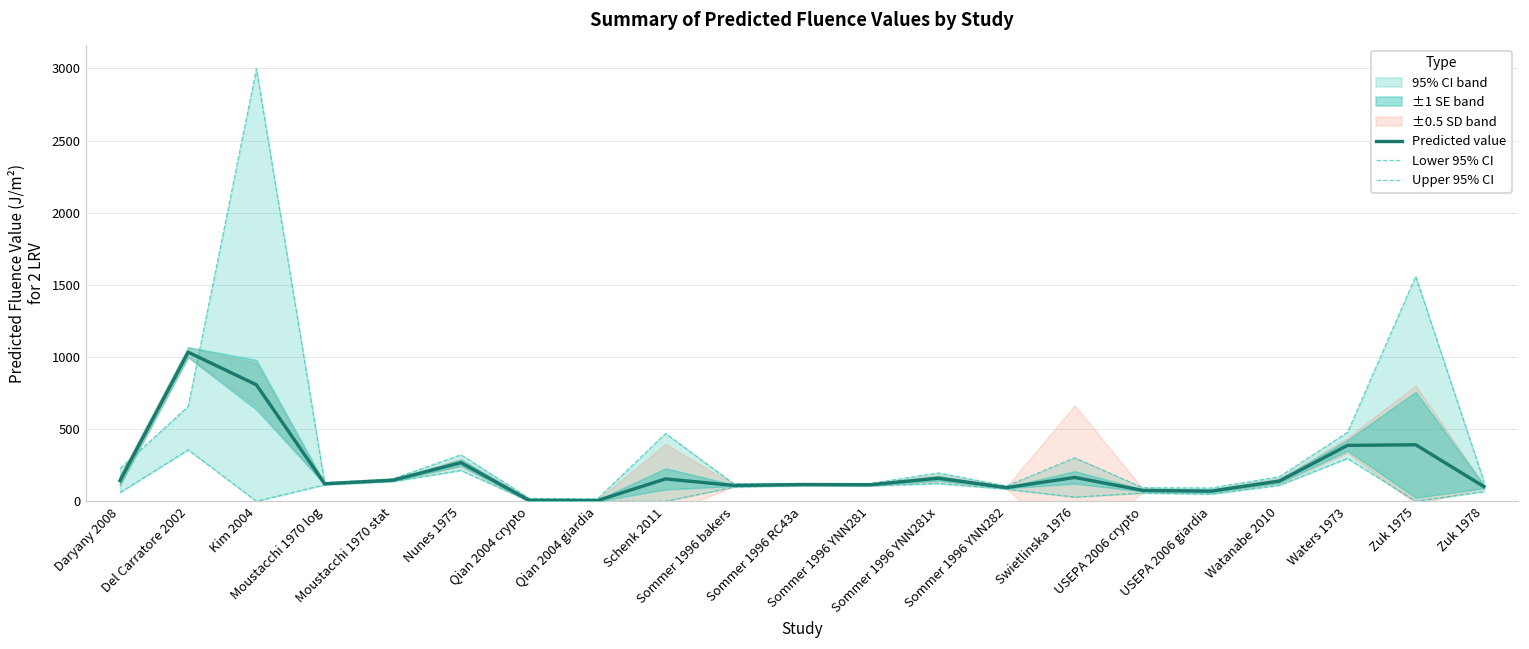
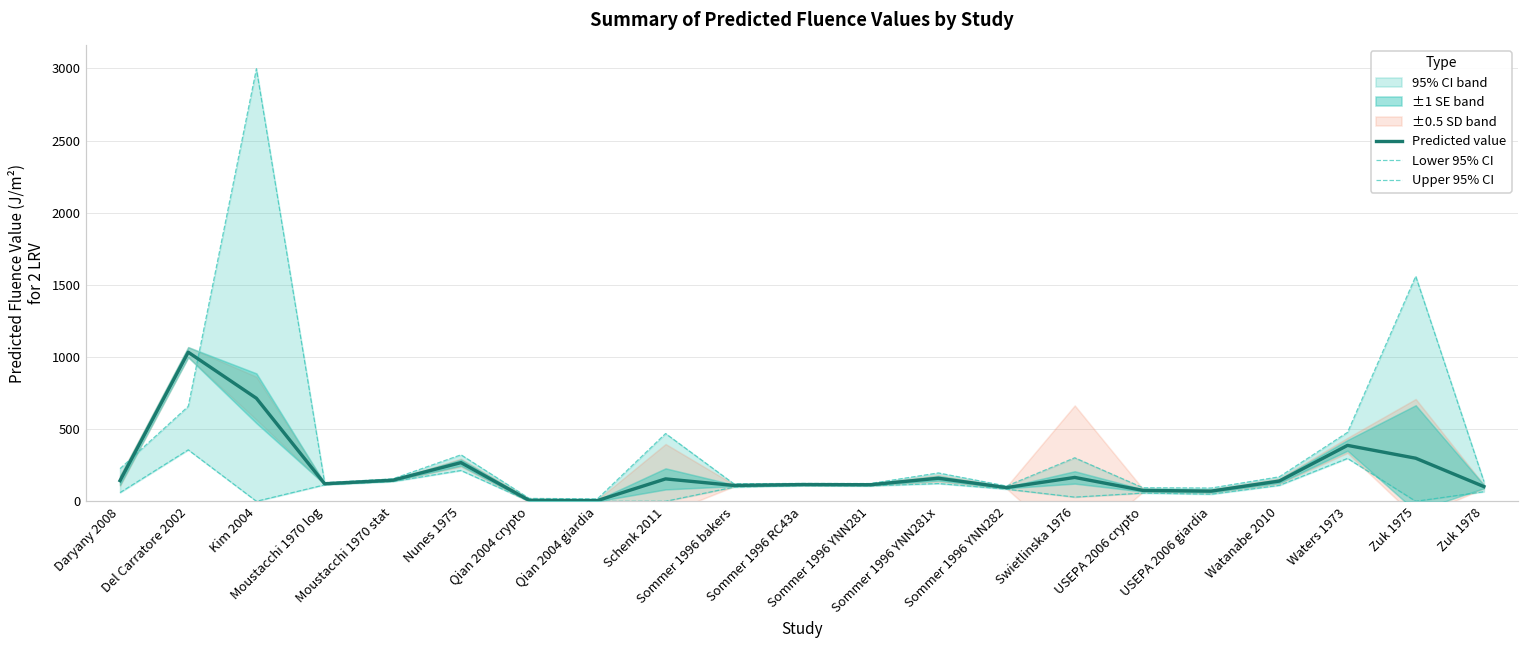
  {
    "Predicted value": {
      "Daryany 2008": 140,
      "Del Carratore 2002": 1030,
-     "Kim 2004": 810,
+     "Kim 2004": 710,
      "Nunes 1975": 270,
      "Schenk 2011": 160,
      "Swietlinska 1976": 170,
      "Waters 1973": 390,
-     "Zuk 1975": 390
+     "Zuk 1975": 300
    }
  }
